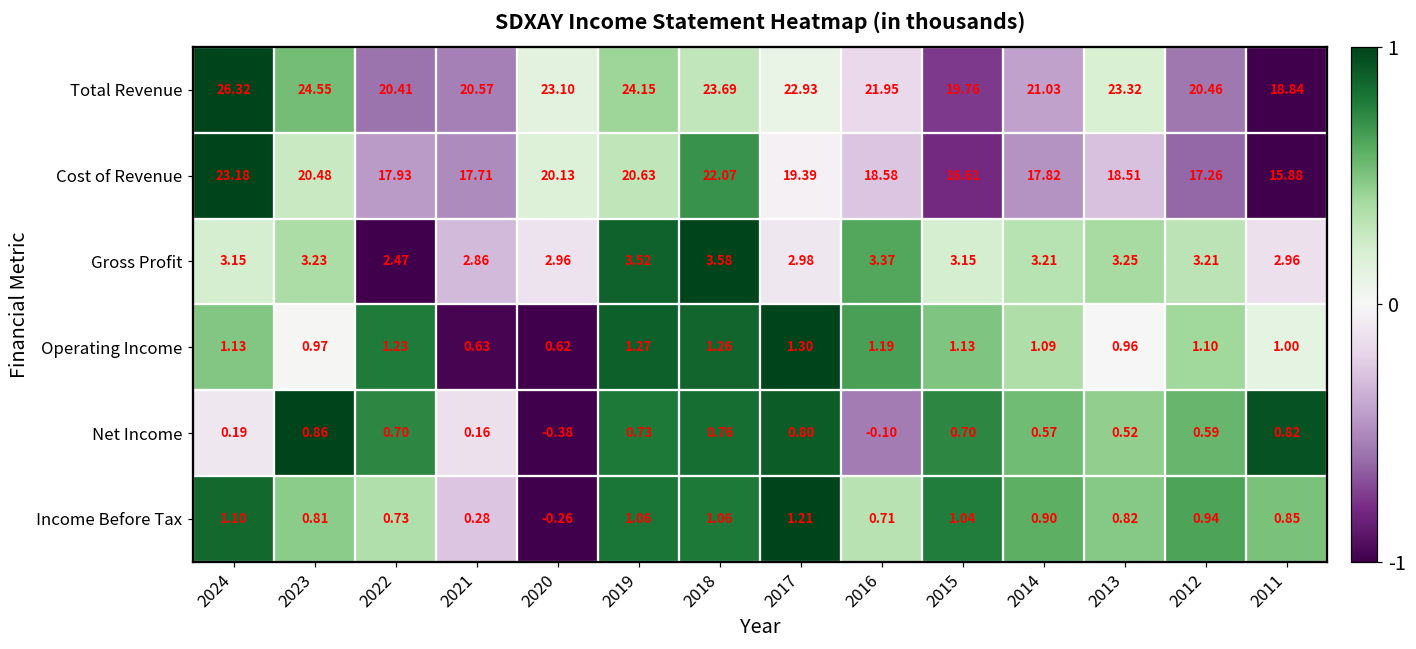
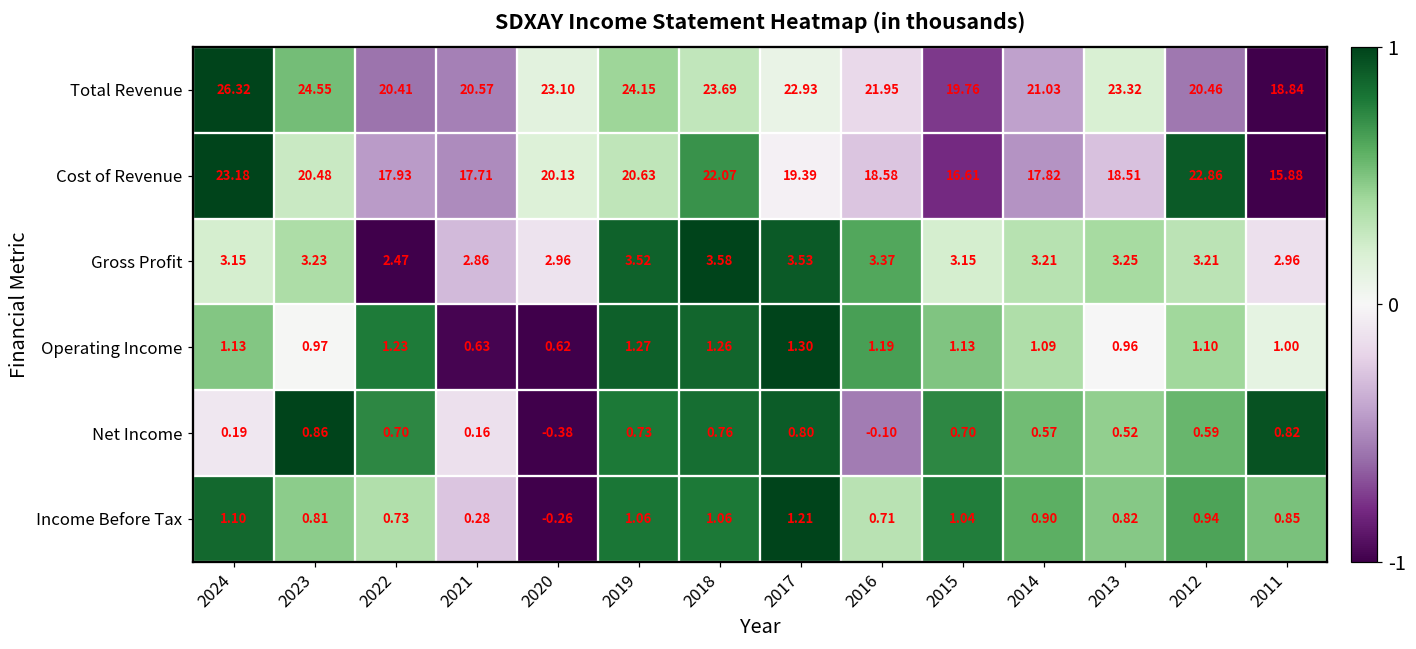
  {
    "Total Revenue": {
      "2024": 26.32,
      "2023": 24.55,
      "2022": 20.41,
      "2021": 20.57,
      "2020": 23.10,
      "2019": 24.15,
      "2018": 23.69,
      "2017": 22.93,
      "2016": 21.95,
      "2015": 19.76,
      "2014": 21.03,
      "2013": 23.32,
      "2012": 20.46,
      "2011": 18.84
    },
    "Cost of Revenue": {
      "2024": 23.18,
      "2023": 20.48,
      "2022": 17.93,
      "2021": 17.71,
      "2020": 20.13,
      "2019": 20.63,
      "2018": 22.07,
      "2017": 19.39,
      "2016": 18.58,
      "2015": 16.61,
      "2014": 17.82,
      "2013": 18.51,
-     "2012": 17.26,
+     "2012": 22.86,
      "2011": 15.88
    },
    "Gross Profit": {
      "2024": 3.15,
      "2023": 3.23,
      "2022": 2.47,
      "2021": 2.86,
      "2020": 2.96,
      "2019": 3.52,
      "2018": 3.58,
-     "2017": 2.98,
+     "2017": 3.53,
      "2016": 3.37,
      "2015": 3.15,
      "2014": 3.21,
      "2013": 3.25,
      "2012": 3.21,
      "2011": 2.96
    },
    "Operating Income": {
      "2024": 1.13,
      "2023": 0.97,
      "2022": 1.23,
      "2021": 0.63,
      "2020": 0.62,
      "2019": 1.27,
      "2018": 1.26,
      "2017": 1.30,
      "2016": 1.19,
      "2015": 1.13,
      "2014": 1.09,
      "2013": 0.96,
      "2012": 1.10,
      "2011": 1.00
    },
    "Net Income": {
      "2024": 0.19,
      "2023": 0.86,
      "2022": 0.70,
      "2021": 0.16,
      "2020": -0.38,
      "2019": 0.73,
      "2018": 0.76,
      "2017": 0.80,
      "2016": -0.10,
      "2015": 0.70,
      "2014": 0.57,
      "2013": 0.52,
      "2012": 0.59,
      "2011": 0.82
    },
    "Income Before Tax": {
      "2024": 1.10,
      "2023": 0.81,
      "2022": 0.73,
      "2021": 0.28,
      "2020": -0.26,
      "2019": 1.06,
      "2018": 1.06,
      "2017": 1.21,
      "2016": 0.71,
      "2015": 1.04,
      "2014": 0.90,
      "2013": 0.82,
      "2012": 0.94,
      "2011": 0.85
    }
  }
